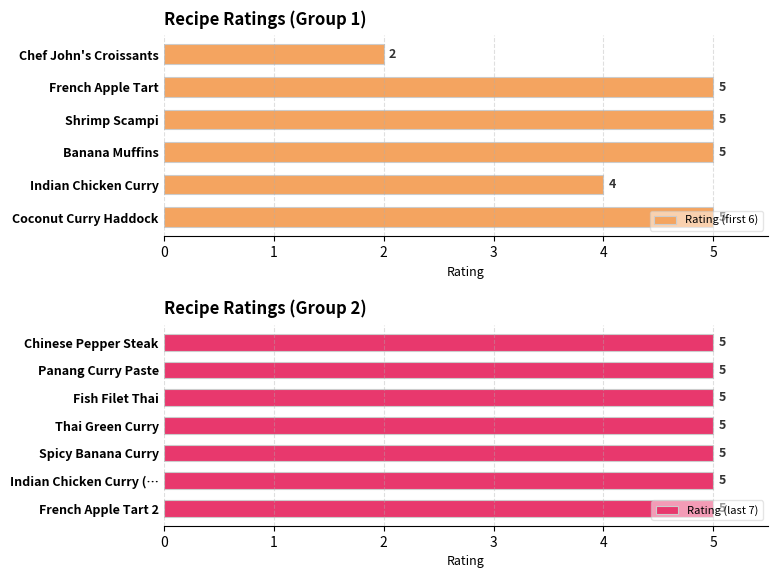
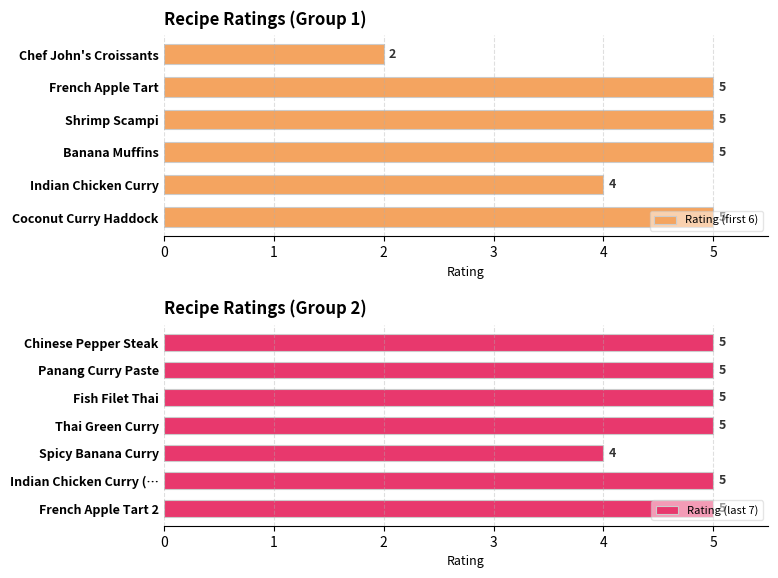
  {
    "Recipe Ratings (Group 1)": {
      "Chef John's Croissants": 2,
      "French Apple Tart": 5,
      "Shrimp Scampi": 5,
      "Banana Muffins": 5,
      "Indian Chicken Curry": 4
    },
    "Recipe Ratings (Group 2)": {
      "Chinese Pepper Steak": 5,
      "Panang Curry Paste": 5,
      "Fish Filet Thai": 5,
      "Thai Green Curry": 5,
-     "Spicy Banana Curry": 5,
+     "Spicy Banana Curry": 4,
      "Indian Chicken Curry (…": 5
    }
  }
